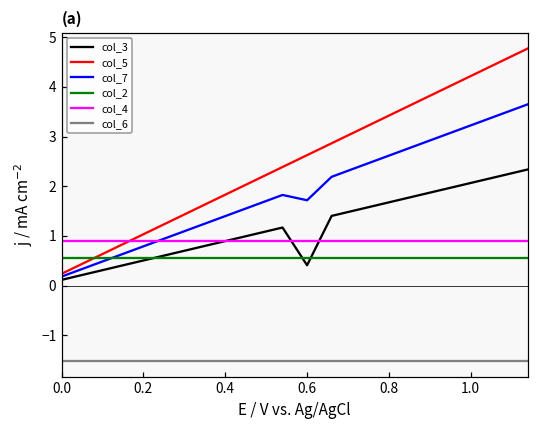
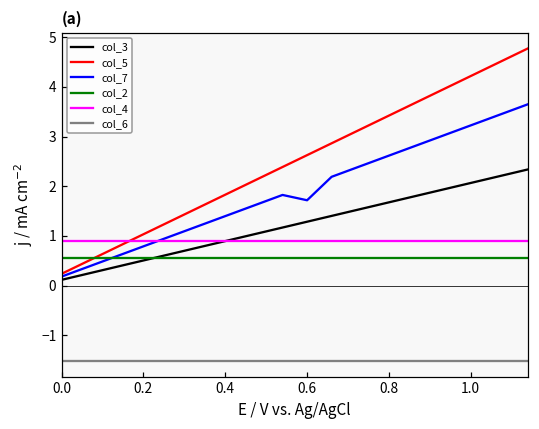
  {
    "col_3": {
      "0.0": 0.1,
-     "0.6": 0.4
+     "0.6": 1.3
    },
    "col_5": {
      "0.6": 2.6
    },
    "col_7": {
      "0.6": 1.7
    },
    "col_2": {
      "0.0": 0.6,
      "0.6": 0.6
    },
    "col_4": {
      "0.0": 0.9,
      "0.6": 0.9
    },
    "col_6": {
      "0.0": -1.5,
      "0.6": -1.5
    }
  }
